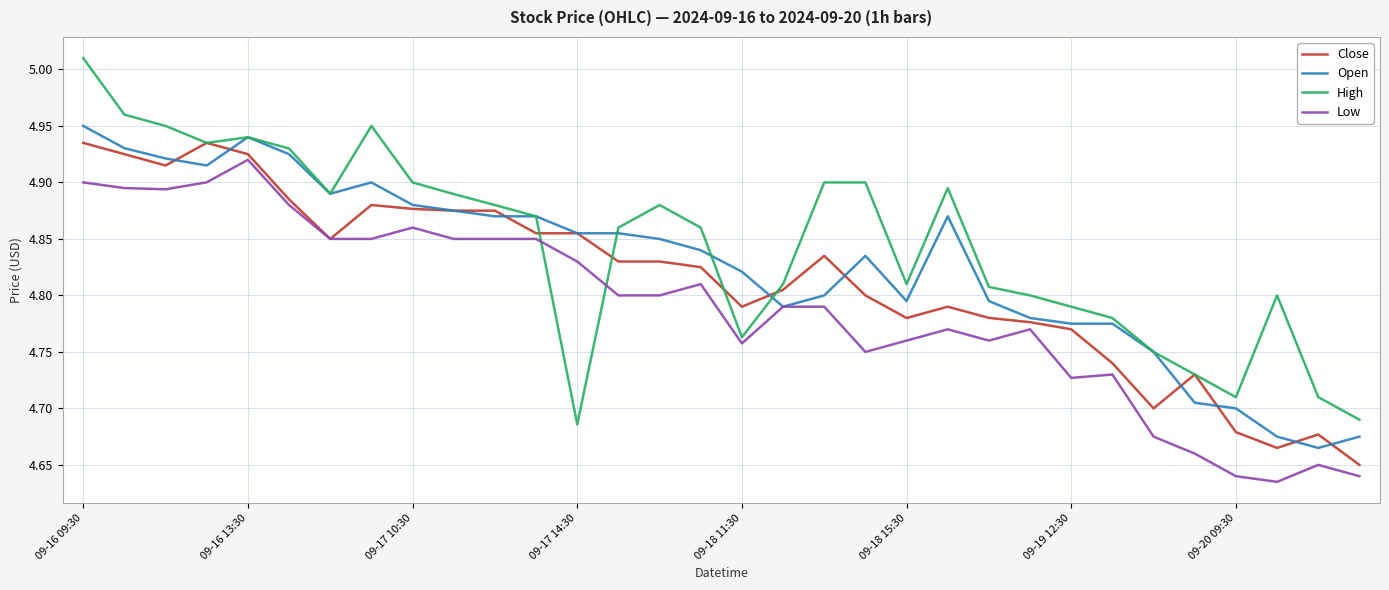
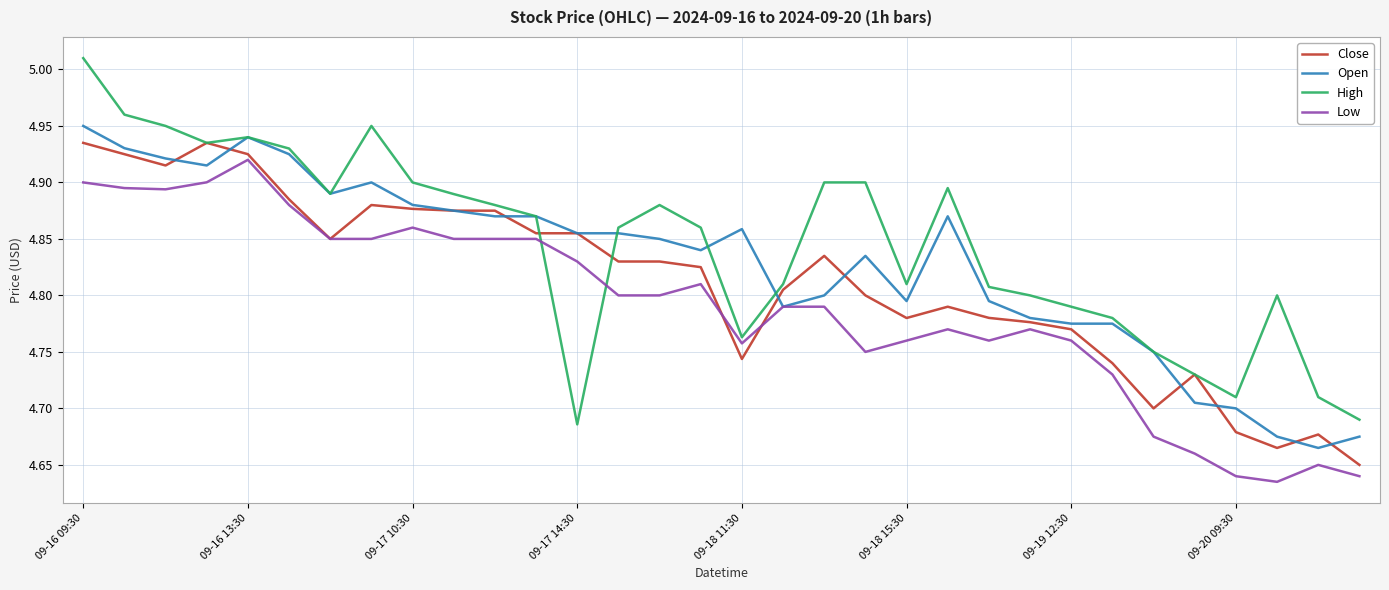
  {
    "Close": {
      "09-16 09:30": 4.935,
      "09-16 13:30": 4.925,
      "09-17 10:30": 4.877,
-     "09-18 11:30": 4.790,
+     "09-18 11:30": 4.744,
      "09-18 15:30": 4.780,
      "09-19 12:30": 4.770,
      "09-20 09:30": 4.679
    },
    "Open": {
      "09-16 09:30": 4.950,
      "09-17 10:30": 4.880,
-     "09-18 11:30": 4.821,
+     "09-18 11:30": 4.859,
      "09-18 15:30": 4.795,
      "09-19 12:30": 4.775,
      "09-20 09:30": 4.700
    },
    "High": {
      "09-16 09:30": 5.010,
      "09-17 10:30": 4.900,
      "09-17 14:30": 4.686,
      "09-18 11:30": 4.763,
      "09-18 15:30": 4.810,
      "09-19 12:30": 4.790,
      "09-20 09:30": 4.710
    },
    "Low": {
      "09-16 09:30": 4.900,
      "09-16 13:30": 4.920,
      "09-17 10:30": 4.860,
      "09-17 14:30": 4.830,
      "09-18 11:30": 4.758,
      "09-18 15:30": 4.760,
-     "09-19 12:30": 4.727,
+     "09-19 12:30": 4.760,
      "09-20 09:30": 4.640
    }
  }
